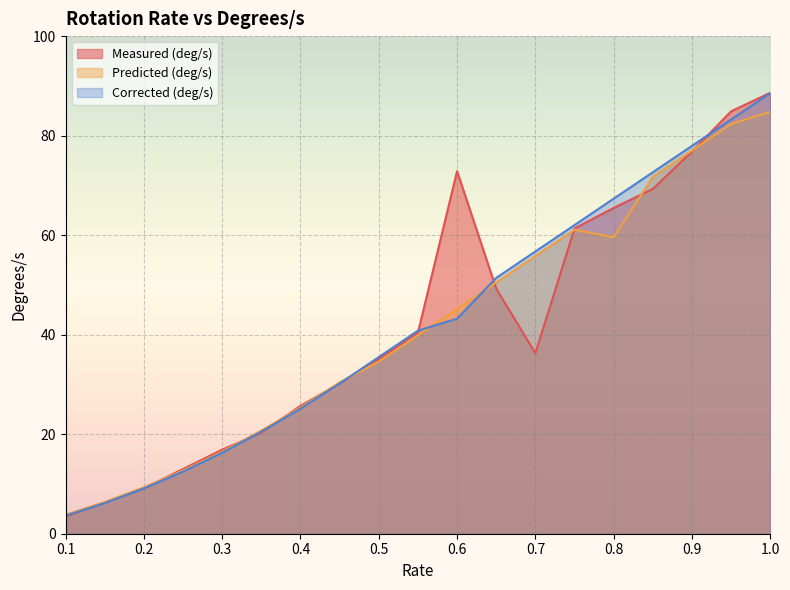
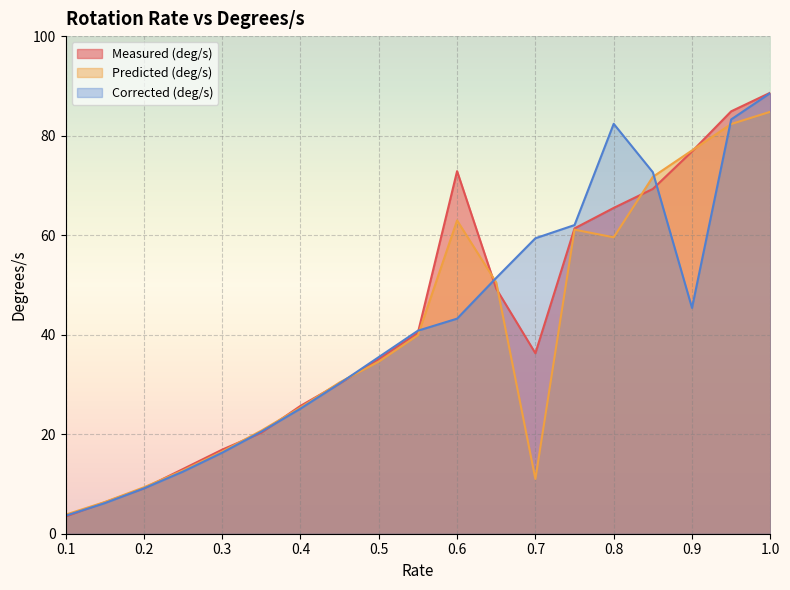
  {
    "Measured (deg/s)": {
      "0.6": 73,
      "0.7": 36,
      "0.8": 65
    },
    "Predicted (deg/s)": {
      "0.5": 35,
-     "0.6": 45,
-     "0.7": 56,
+     "0.6": 63,
+     "0.7": 11,
      "0.8": 60,
      "1.0": 85
    },
    "Corrected (deg/s)": {
      "0.6": 43,
-     "0.7": 57,
-     "0.8": 67,
-     "0.9": 78
+     "0.7": 59,
+     "0.8": 82,
+     "0.9": 45
    }
  }
